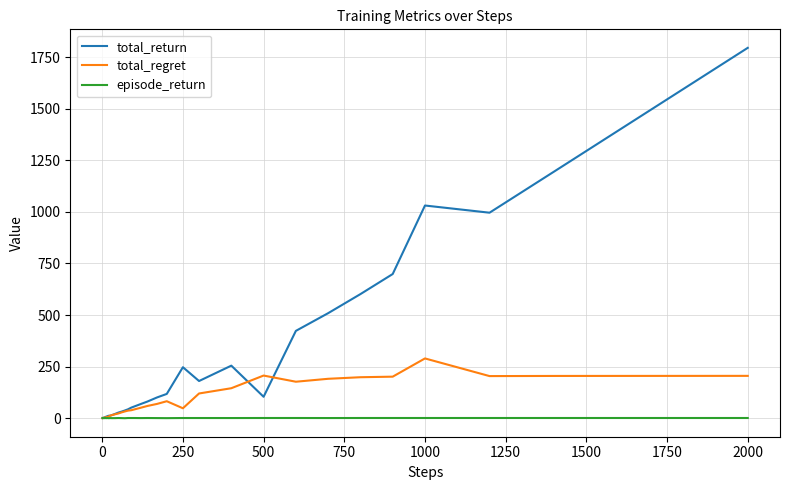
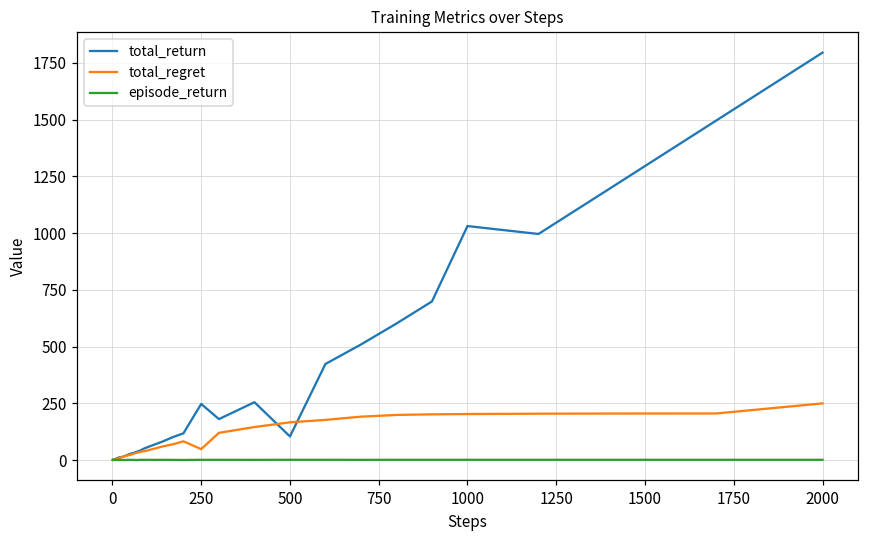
  {
    "total_return": {
      "250": 250,
      "500": 100,
      "1000": 1030,
      "2000": 1790
    },
    "total_regret": {
      "250": 50,
-     "500": 210,
-     "1000": 290,
-     "2000": 210
+     "500": 170,
+     "1000": 200,
+     "2000": 250
    },
    "episode_return": {
      "250": 0,
      "500": 0,
      "1000": 0,
      "2000": 0
    }
  }
